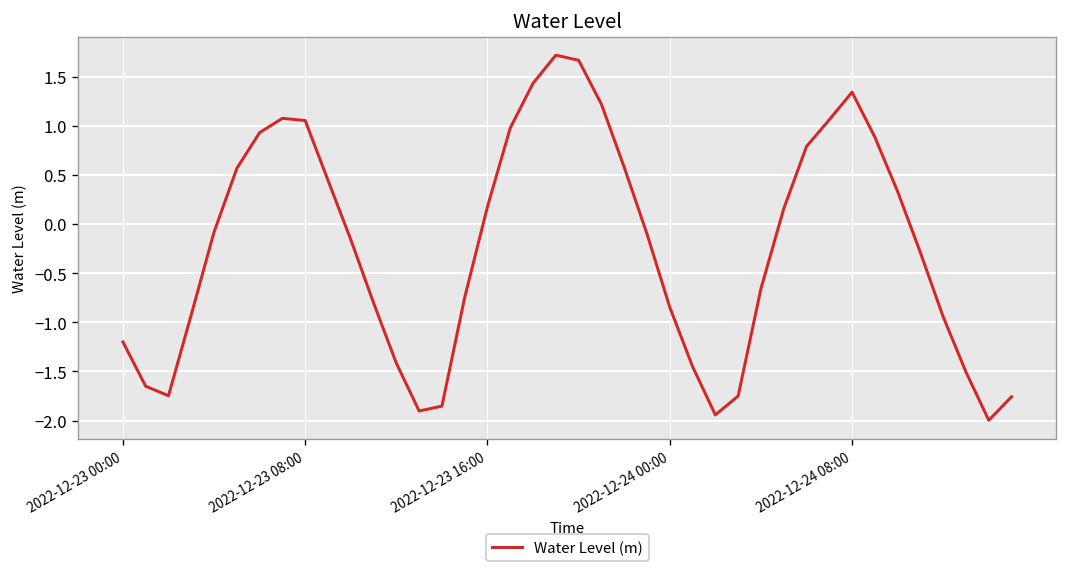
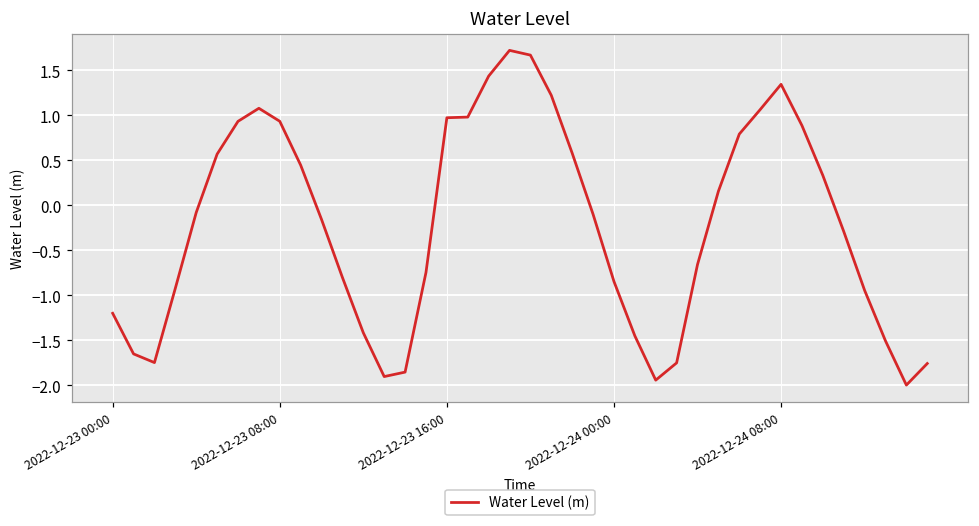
  {
    "2022-12-23 00:00": -1.2,
-   "2022-12-23 08:00": 1.1,
-   "2022-12-23 16:00": 0.2,
+   "2022-12-23 08:00": 0.9,
+   "2022-12-23 16:00": 1.0,
    "2022-12-24 00:00": -0.8,
    "2022-12-24 08:00": 1.3
  }
